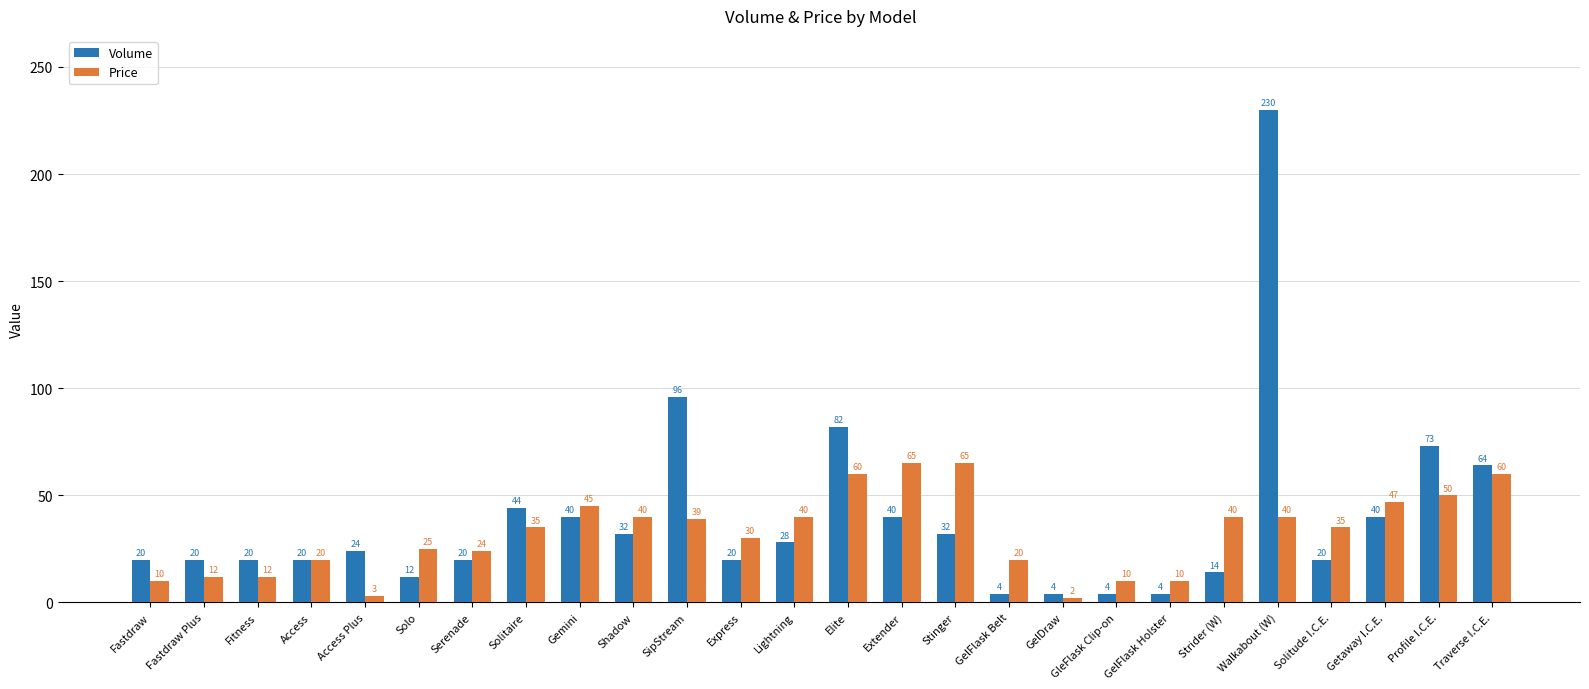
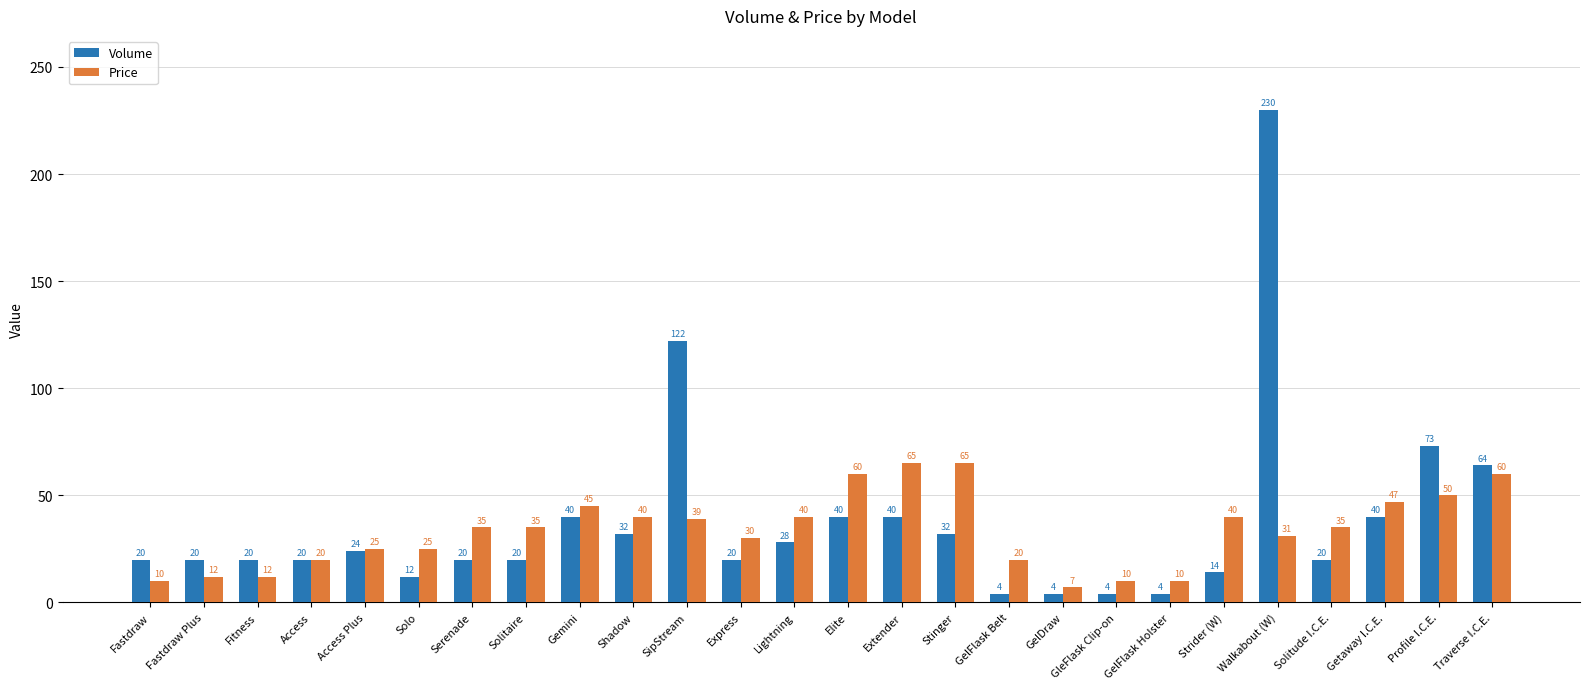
  {
    "Volume": {
      "Fastdraw": 20,
      "Fastdraw Plus": 20,
      "Fitness": 20,
      "Access": 20,
      "Access Plus": 24,
      "Solo": 12,
      "Serenade": 20,
-     "Solitaire": 44,
+     "Solitaire": 20,
      "Gemini": 40,
      "Shadow": 32,
-     "SipStream": 96,
+     "SipStream": 122,
      "Express": 20,
      "Lightning": 28,
-     "Elite": 82,
+     "Elite": 40,
      "Extender": 40,
      "Stinger": 32,
      "GelFlask Belt": 4,
      "GelDraw": 4,
      "GleFlask Clip-on": 4,
      "GelFlask Holster": 4,
      "Strider (W)": 14,
      "Walkabout (W)": 230,
      "Solitude I.C.E.": 20,
      "Getaway I.C.E.": 40,
      "Profile I.C.E.": 73,
      "Traverse I.C.E.": 64
    },
    "Price": {
      "Fastdraw": 10,
      "Fastdraw Plus": 12,
      "Fitness": 12,
      "Access": 20,
-     "Access Plus": 3,
+     "Access Plus": 25,
      "Solo": 25,
-     "Serenade": 24,
+     "Serenade": 35,
      "Solitaire": 35,
      "Gemini": 45,
      "Shadow": 40,
      "SipStream": 39,
      "Express": 30,
      "Lightning": 40,
      "Elite": 60,
      "Extender": 65,
      "Stinger": 65,
      "GelFlask Belt": 20,
-     "GelDraw": 2,
+     "GelDraw": 7,
      "GleFlask Clip-on": 10,
      "GelFlask Holster": 10,
      "Strider (W)": 40,
-     "Walkabout (W)": 40,
+     "Walkabout (W)": 31,
      "Solitude I.C.E.": 35,
      "Getaway I.C.E.": 47,
      "Profile I.C.E.": 50,
      "Traverse I.C.E.": 60
    }
  }
